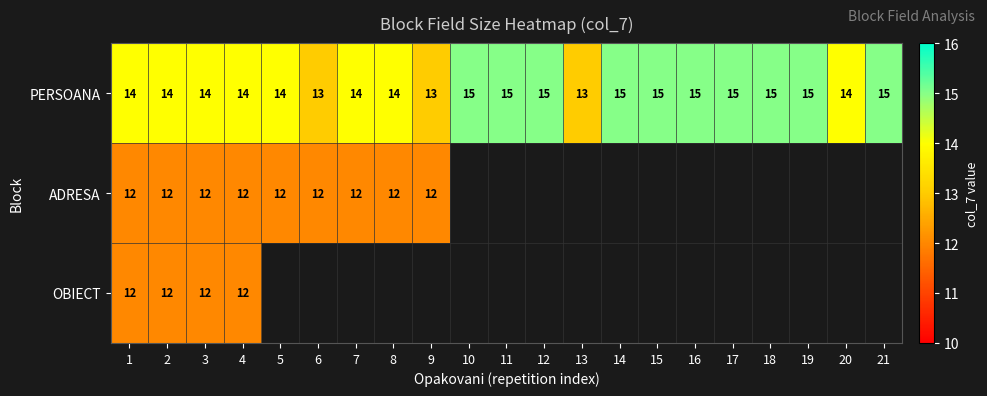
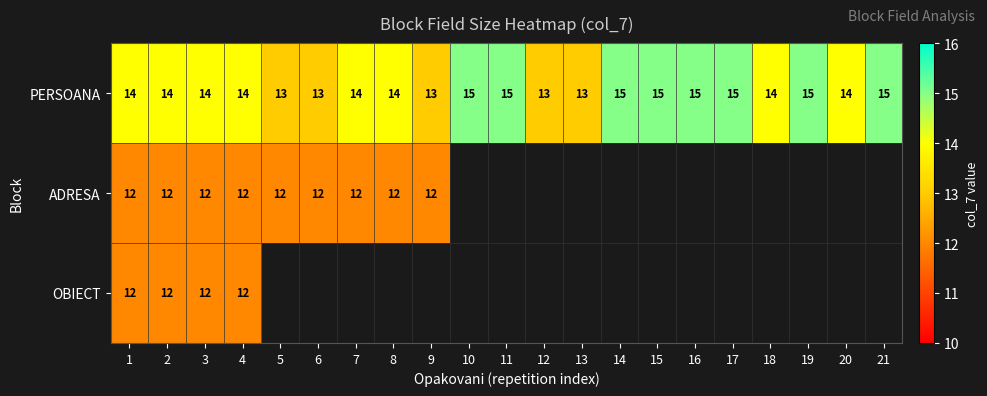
  {
    "PERSOANA": {
      "1": 14,
      "2": 14,
      "3": 14,
      "4": 14,
-     "5": 14,
+     "5": 13,
      "6": 13,
      "7": 14,
      "8": 14,
      "9": 13,
      "10": 15,
      "11": 15,
-     "12": 15,
+     "12": 13,
      "13": 13,
      "14": 15,
      "15": 15,
      "16": 15,
      "17": 15,
-     "18": 15,
+     "18": 14,
      "19": 15,
      "20": 14,
      "21": 15
    },
    "ADRESA": {
      "1": 12,
      "2": 12,
      "3": 12,
      "4": 12,
      "5": 12,
      "6": 12,
      "7": 12,
      "8": 12,
      "9": 12
    },
    "OBIECT": {
      "1": 12,
      "2": 12,
      "3": 12,
      "4": 12
    }
  }
